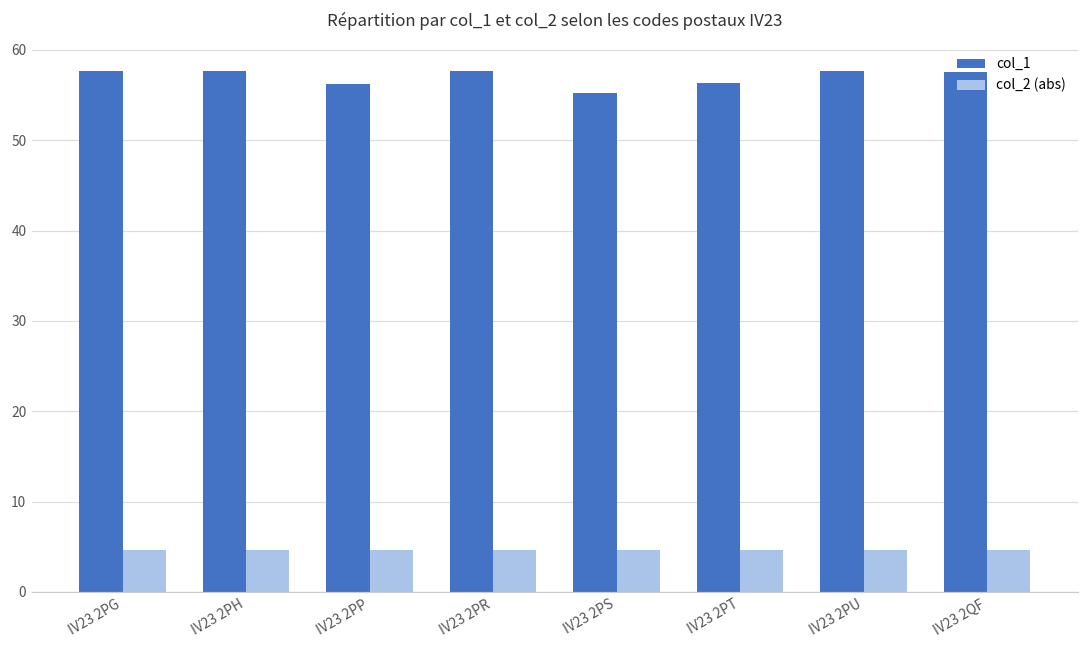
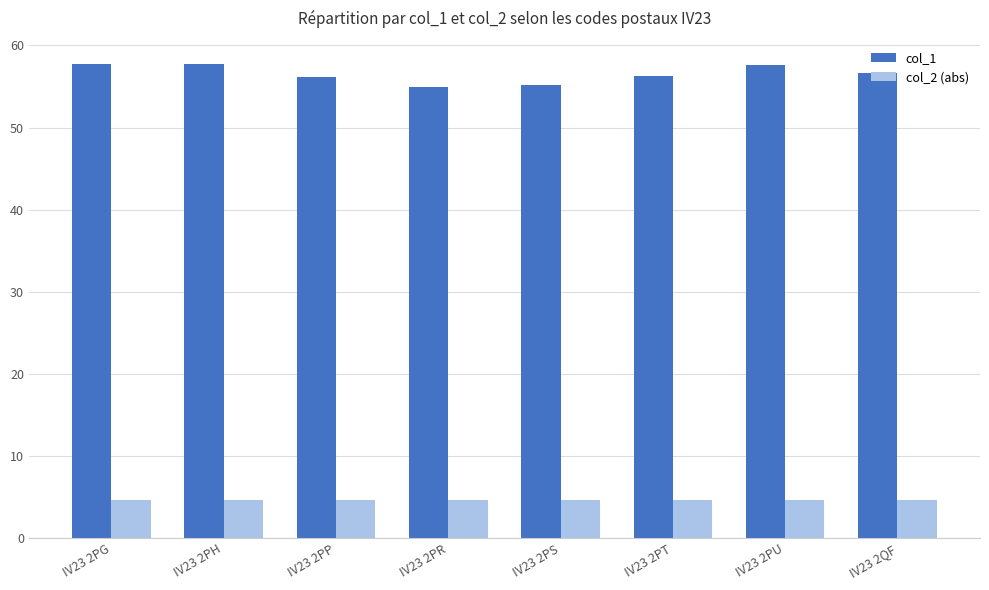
  {
    "col_1": {
      "IV23 2PG": 58,
      "IV23 2PH": 58,
      "IV23 2PP": 56,
-     "IV23 2PR": 58,
+     "IV23 2PR": 55,
      "IV23 2PS": 55,
      "IV23 2PT": 56,
      "IV23 2PU": 58,
-     "IV23 2QF": 58
+     "IV23 2QF": 57
    },
    "col_2 (abs)": {
      "IV23 2PG": 5,
      "IV23 2PH": 5,
      "IV23 2PP": 5,
      "IV23 2PR": 5,
      "IV23 2PS": 5,
      "IV23 2PT": 5,
      "IV23 2PU": 5,
      "IV23 2QF": 5
    }
  }
